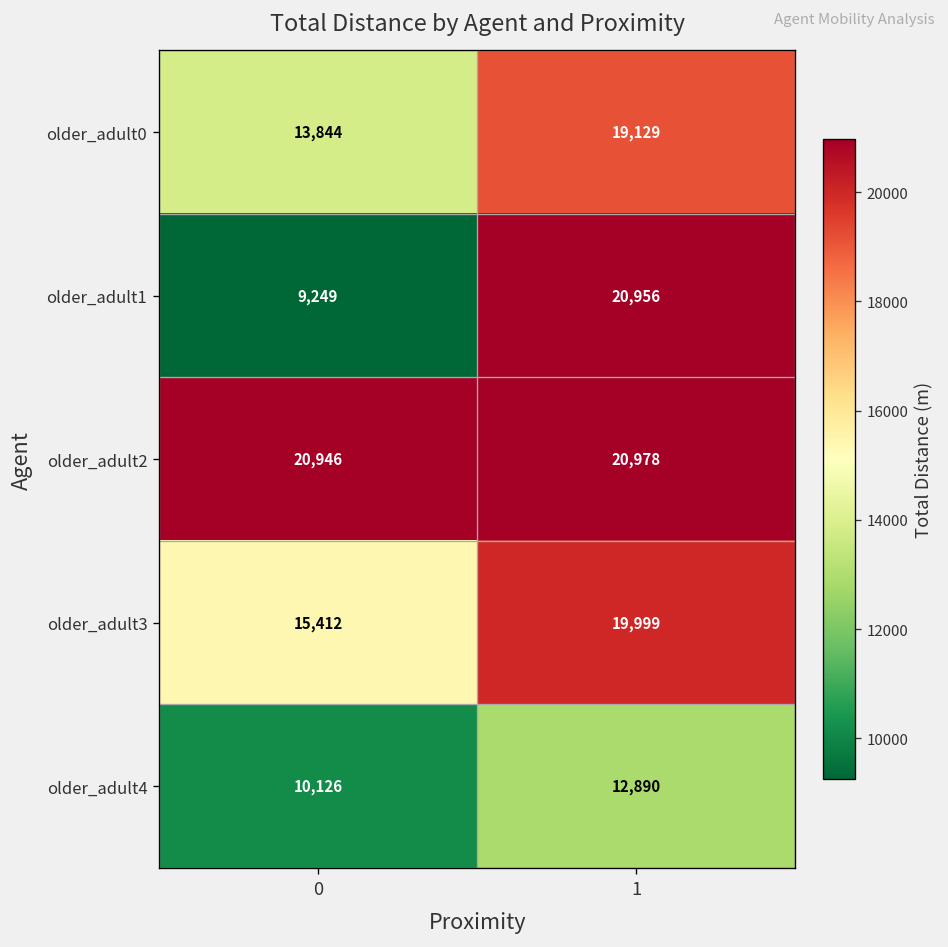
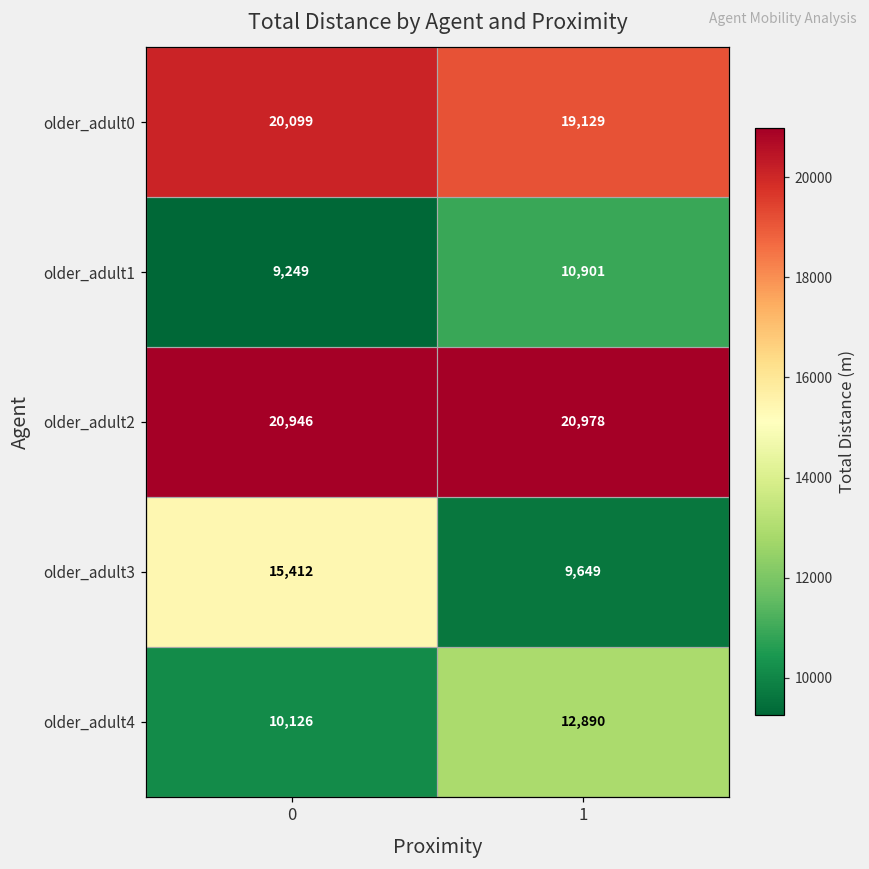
  {
    "older_adult0": {
-     "0": "13,844",
+     "0": "20,099",
      "1": "19,129"
    },
    "older_adult1": {
      "0": "9,249",
-     "1": "20,956"
+     "1": "10,901"
    },
    "older_adult2": {
      "0": "20,946",
      "1": "20,978"
    },
    "older_adult3": {
      "0": "15,412",
-     "1": "19,999"
+     "1": "9,649"
    },
    "older_adult4": {
      "0": "10,126",
      "1": "12,890"
    }
  }
